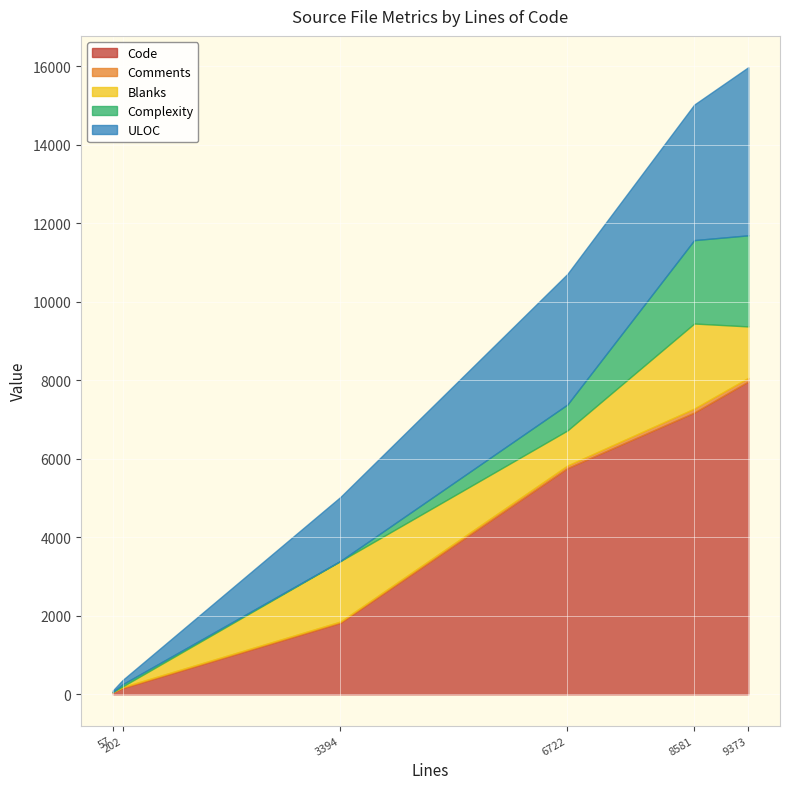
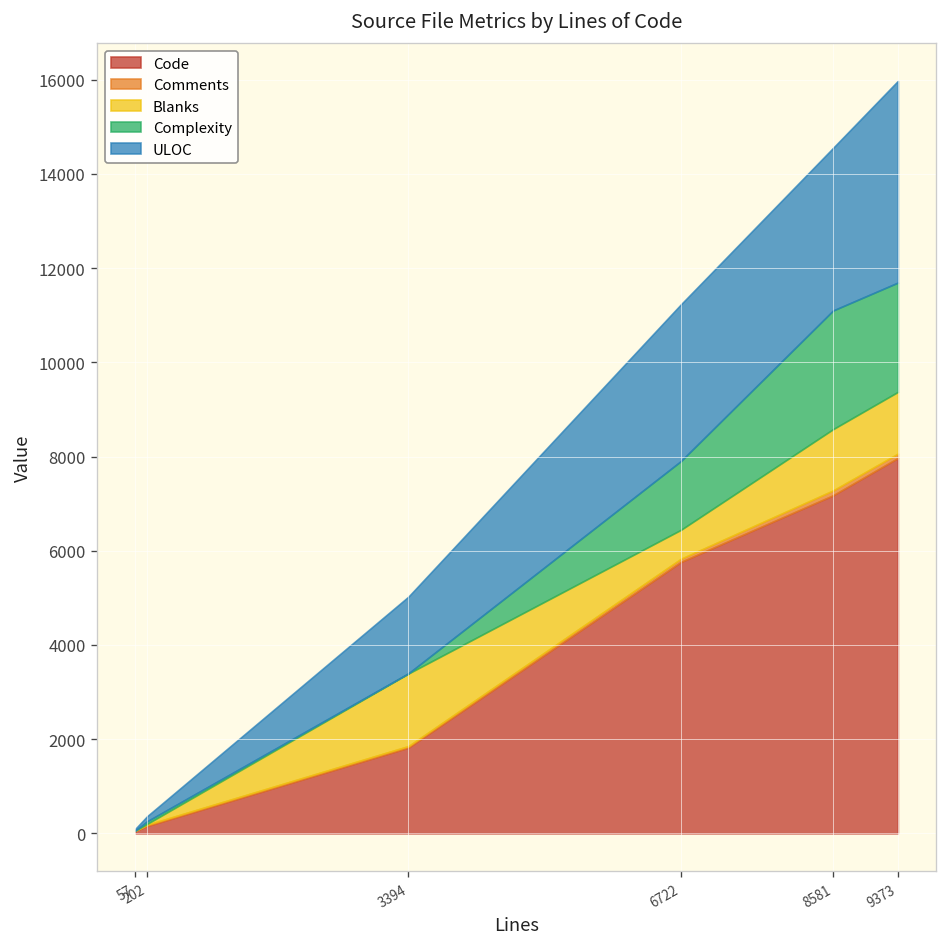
  {
    "Code": {
      "6722": 5800,
      "8581": 7200,
      "9373": 8000
    },
    "Comments": {
      "6722": 100,
      "8581": 100,
      "9373": 100
    },
    "Blanks": {
-     "6722": 900,
-     "8581": 2200,
+     "6722": 600,
+     "8581": 1300,
      "9373": 1300
    },
    "Complexity": {
-     "6722": 700,
-     "8581": 2100,
+     "6722": 1500,
+     "8581": 2500,
      "9373": 2300
    },
    "ULOC": {
      "202": 100,
      "3394": 1600,
      "6722": 3300,
      "8581": 3500,
      "9373": 4300
    }
  }
